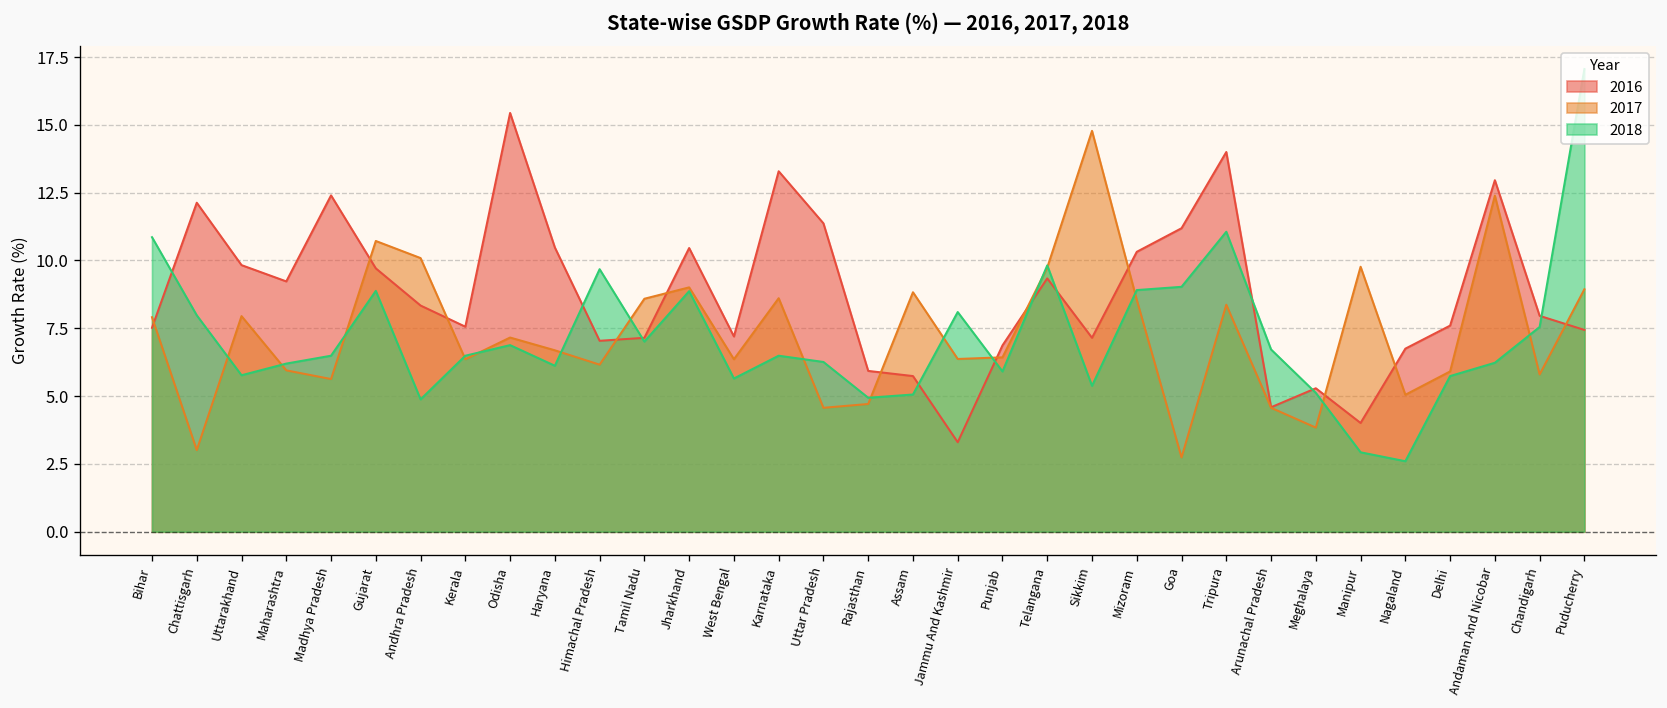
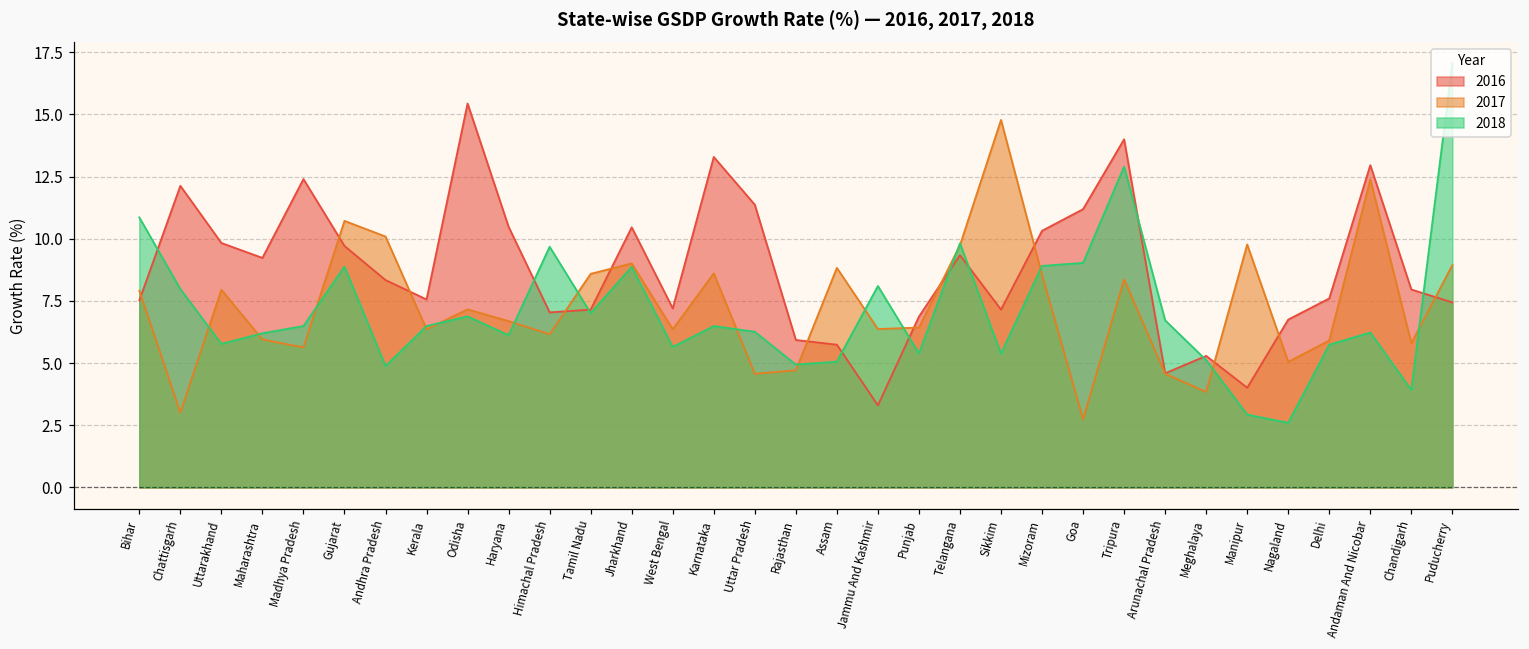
  {
    "2018": {
      "Bihar": 10.9,
      "Chattisgarh": 8.0,
      "Uttarakhand": 5.8,
      "Maharashtra": 6.2,
      "Madhya Pradesh": 6.5,
      "Gujarat": 8.9,
      "Andhra Pradesh": 4.9,
      "Kerala": 6.5,
      "Odisha": 6.9,
      "Haryana": 6.1,
      "Himachal Pradesh": 9.7,
      "Tamil Nadu": 7.0,
      "Jharkhand": 8.9,
      "West Bengal": 5.7,
      "Karnataka": 6.5,
      "Uttar Pradesh": 6.3,
      "Rajasthan": 4.9,
      "Assam": 5.1,
      "Jammu And Kashmir": 8.1,
-     "Punjab": 5.9,
+     "Punjab": 5.4,
      "Sikkim": 5.4,
      "Mizoram": 8.9,
      "Goa": 9.0,
-     "Tripura": 11.1,
+     "Tripura": 12.9,
      "Arunachal Pradesh": 6.7,
      "Meghalaya": 5.1,
      "Manipur": 2.9,
      "Nagaland": 2.6,
      "Delhi": 5.7,
      "Andaman And Nicobar": 6.2,
-     "Chandigarh": 7.6
+     "Chandigarh": 3.9
    }
  }
